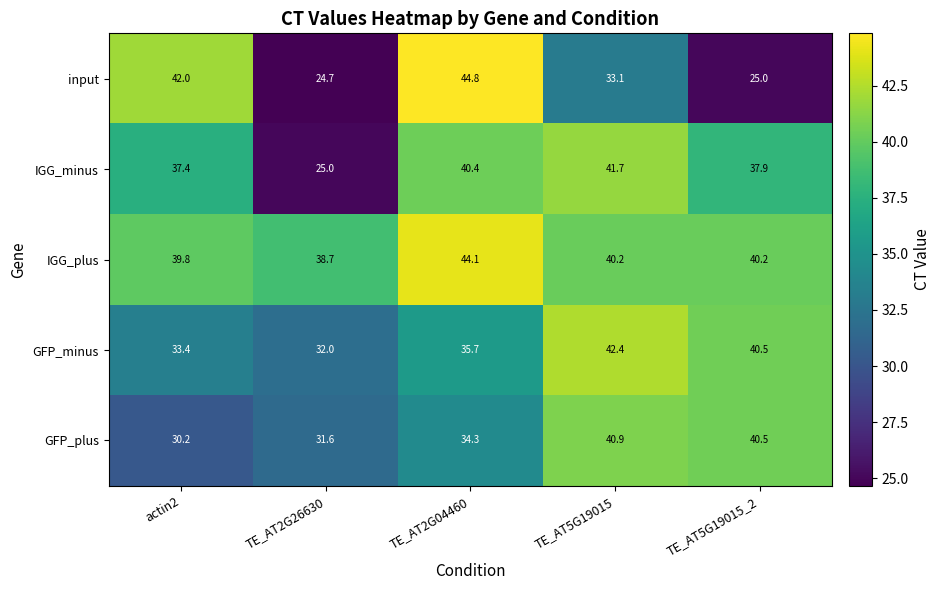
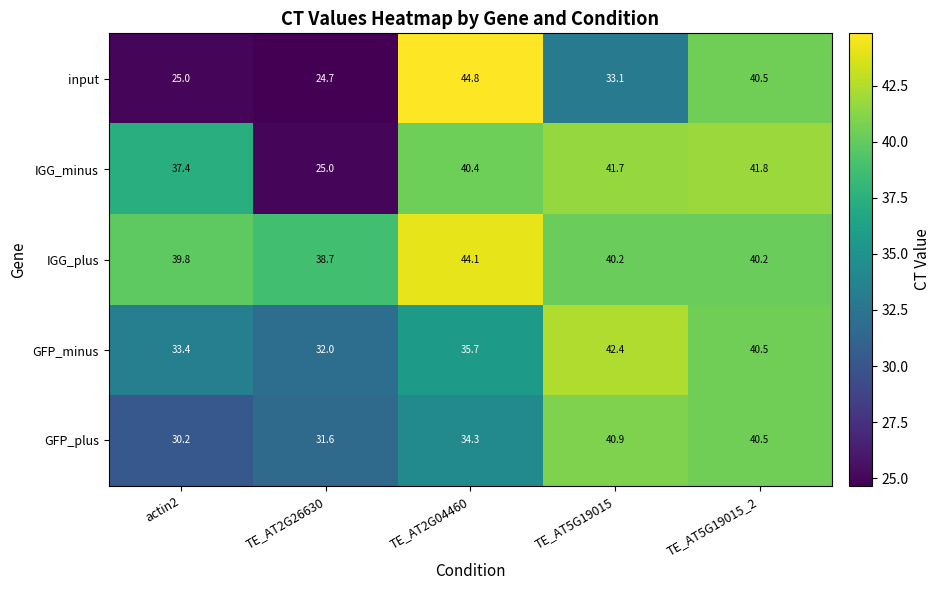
  {
    "input": {
-     "actin2": 42.0,
+     "actin2": 25.0,
      "TE_AT2G26630": 24.7,
      "TE_AT2G04460": 44.8,
      "TE_AT5G19015": 33.1,
-     "TE_AT5G19015_2": 25.0
+     "TE_AT5G19015_2": 40.5
    },
    "IGG_minus": {
      "actin2": 37.4,
      "TE_AT2G26630": 25.0,
      "TE_AT2G04460": 40.4,
      "TE_AT5G19015": 41.7,
-     "TE_AT5G19015_2": 37.9
+     "TE_AT5G19015_2": 41.8
    },
    "IGG_plus": {
      "actin2": 39.8,
      "TE_AT2G26630": 38.7,
      "TE_AT2G04460": 44.1,
      "TE_AT5G19015": 40.2,
      "TE_AT5G19015_2": 40.2
    },
    "GFP_minus": {
      "actin2": 33.4,
      "TE_AT2G26630": 32.0,
      "TE_AT2G04460": 35.7,
      "TE_AT5G19015": 42.4,
      "TE_AT5G19015_2": 40.5
    },
    "GFP_plus": {
      "actin2": 30.2,
      "TE_AT2G26630": 31.6,
      "TE_AT2G04460": 34.3,
      "TE_AT5G19015": 40.9,
      "TE_AT5G19015_2": 40.5
    }
  }
